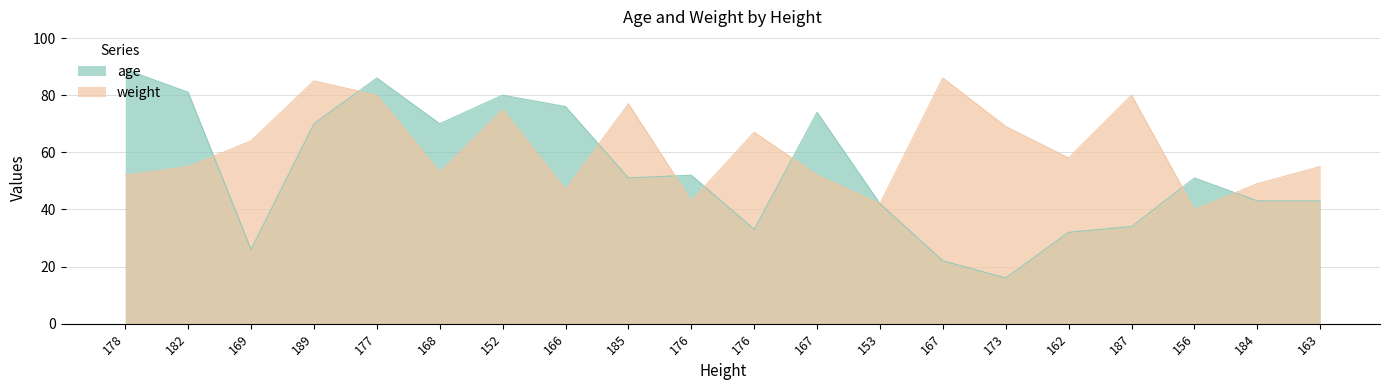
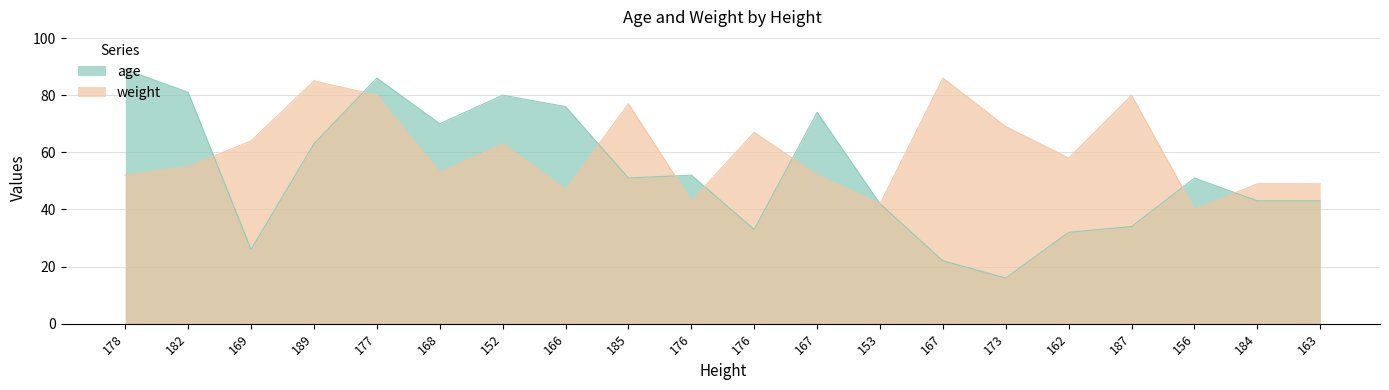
  {
    "age": {
      "178": 89,
      "182": 81,
      "169": 26,
-     "189": 70,
+     "189": 63,
      "177": 86,
      "168": 70,
      "152": 80,
      "166": 76,
      "185": 51,
      "173": 16,
      "162": 32,
      "187": 34,
      "156": 51,
      "184": 43,
      "163": 43
    },
    "weight": {
      "178": 52,
      "182": 55,
      "169": 64,
      "189": 85,
      "177": 80,
      "168": 53,
-     "152": 75,
+     "152": 63,
      "166": 47,
      "185": 77,
      "173": 69,
      "162": 58,
      "187": 80,
      "156": 40,
      "184": 49,
-     "163": 55
+     "163": 49
    }
  }
